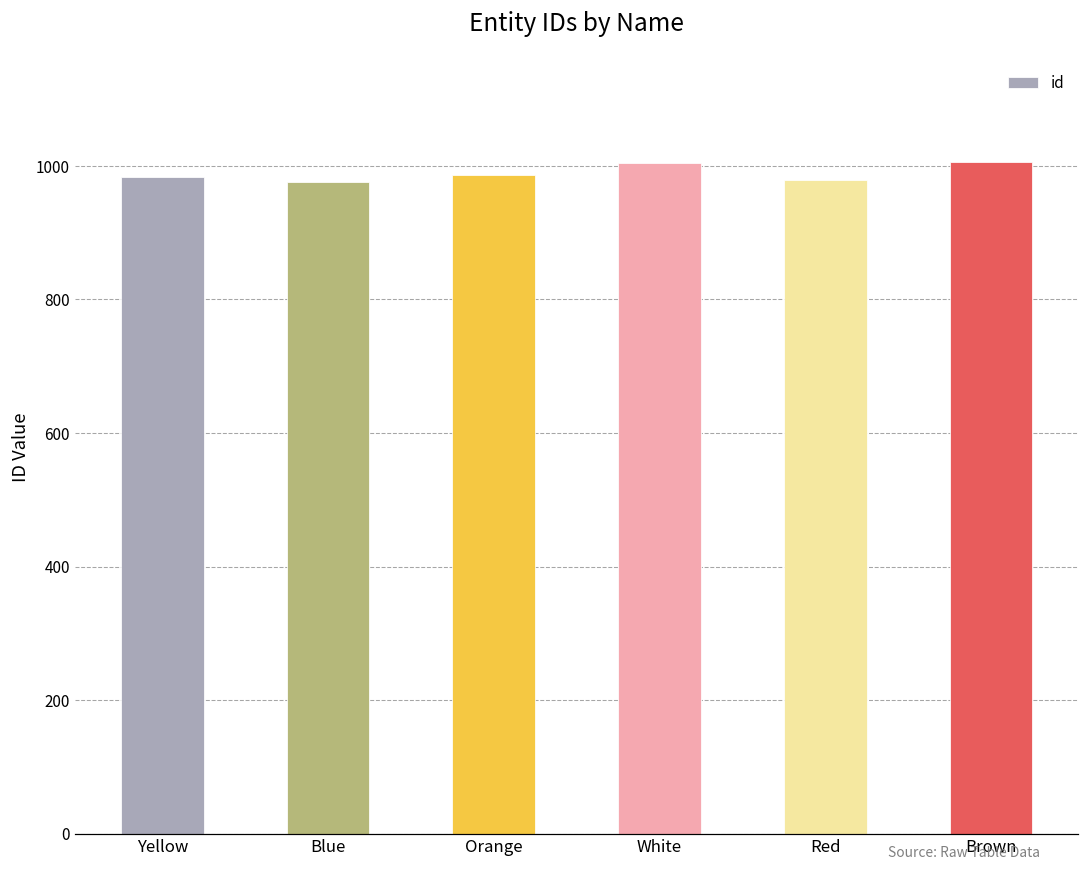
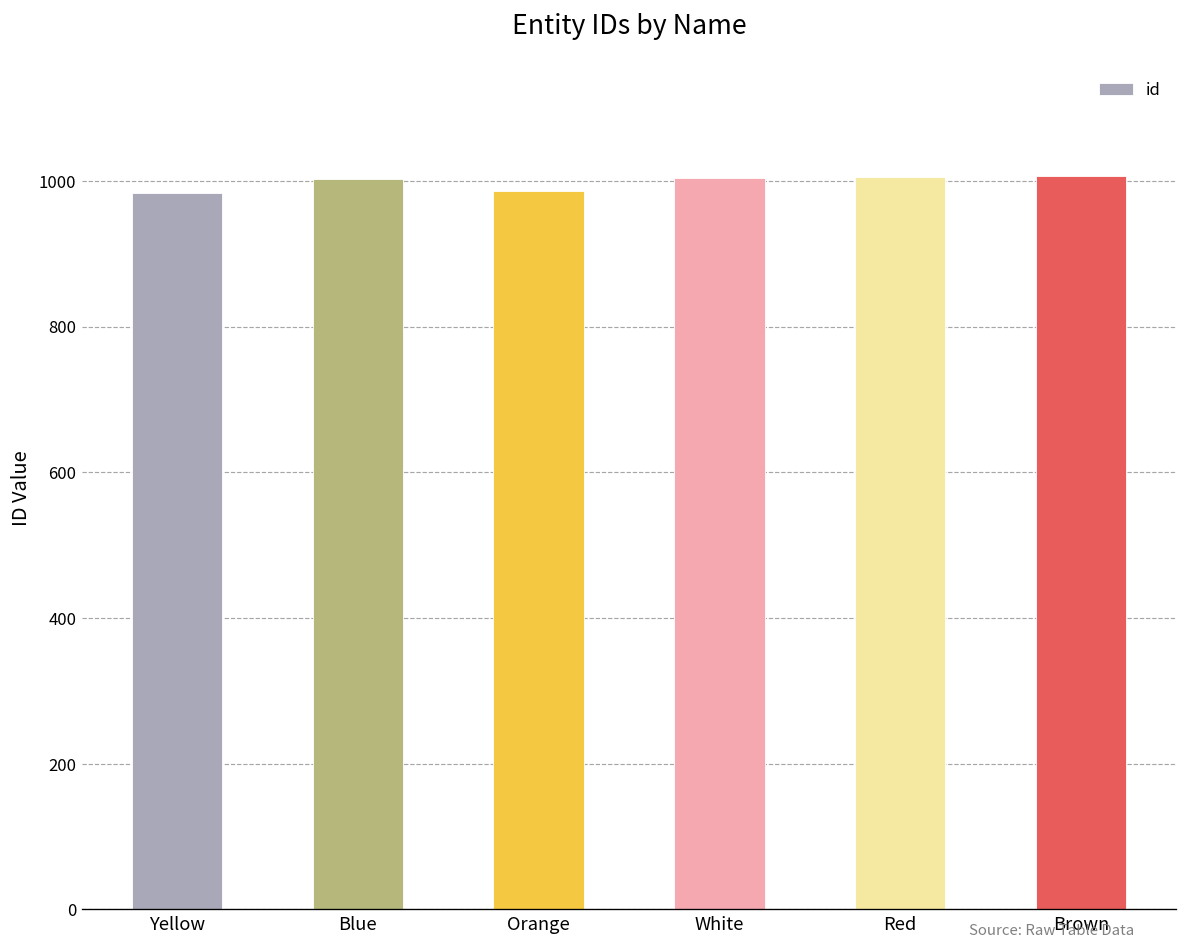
  {
    "Yellow": 980,
-   "Blue": 980,
+   "Blue": 1000,
    "Orange": 990,
    "White": 1000,
-   "Red": 980,
+   "Red": 1010,
    "Brown": 1010
  }
